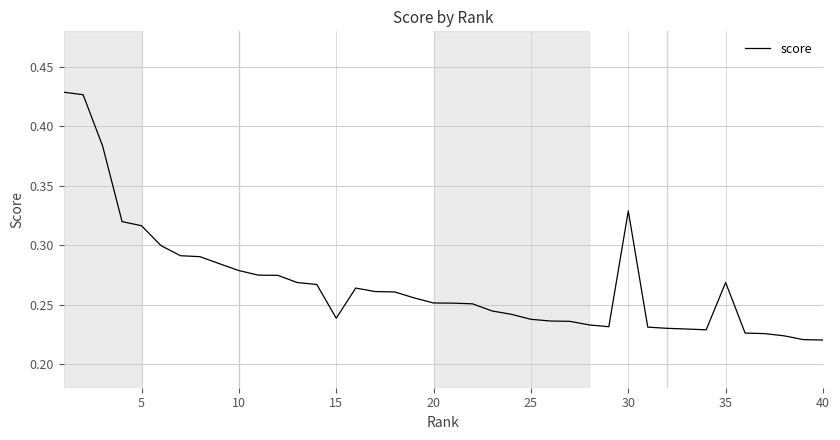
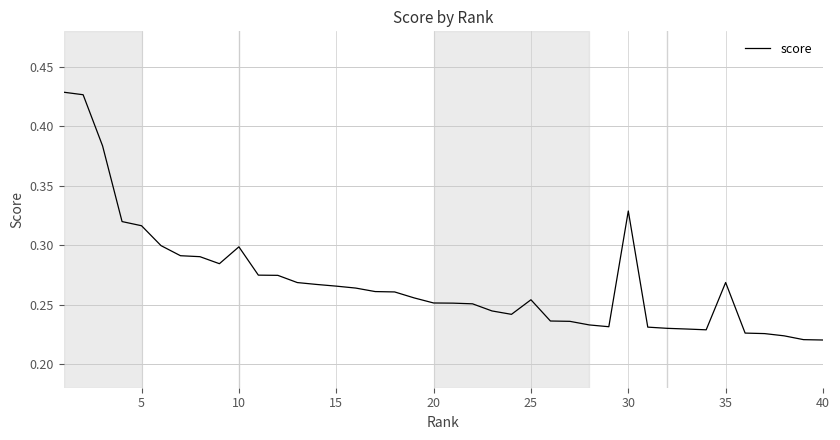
  {
    "5": 0.316,
-   "10": 0.279,
-   "15": 0.239,
+   "10": 0.299,
+   "15": 0.266,
    "20": 0.251,
-   "25": 0.238,
+   "25": 0.254,
    "30": 0.329,
    "35": 0.269,
    "40": 0.220
  }
